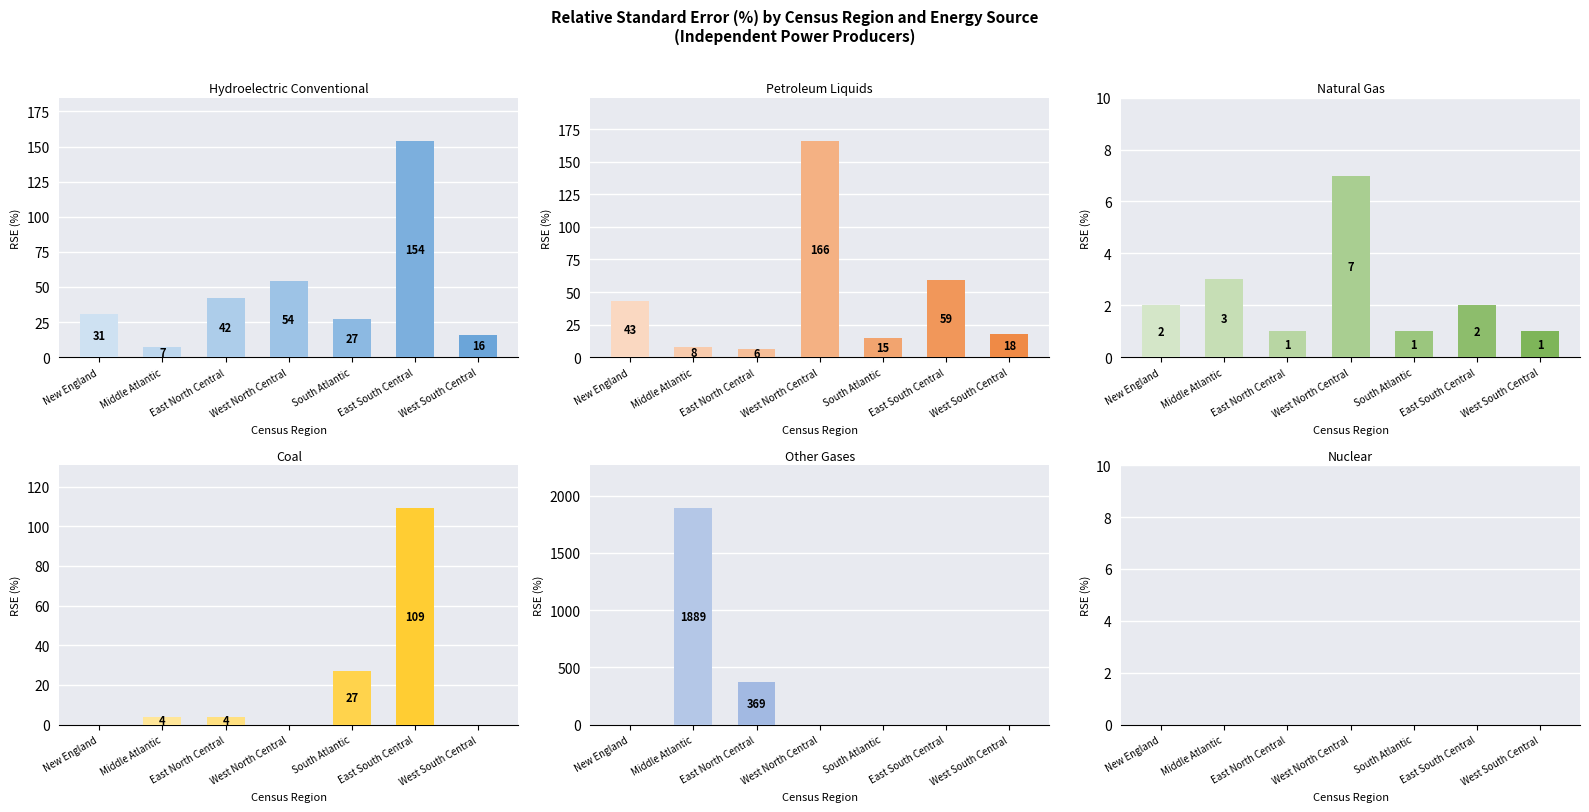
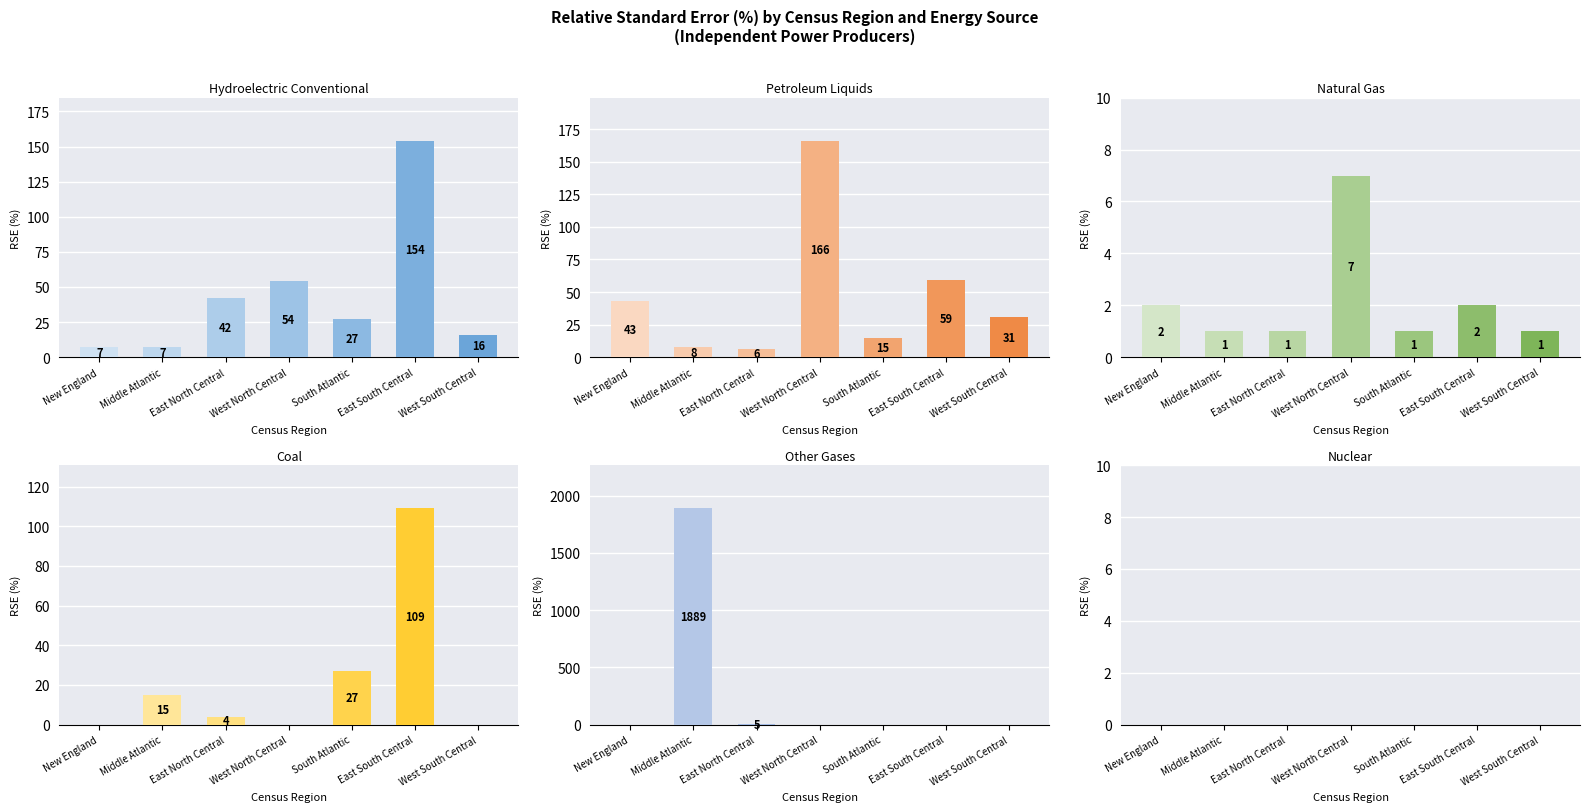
  {
    "Hydroelectric Conventional": {
-     "New England": 31,
+     "New England": 7,
      "Middle Atlantic": 7,
      "East North Central": 42,
      "West North Central": 54,
      "South Atlantic": 27,
      "East South Central": 154,
      "West South Central": 16
    },
    "Petroleum Liquids": {
      "New England": 43,
      "Middle Atlantic": 8,
      "East North Central": 6,
      "West North Central": 166,
      "South Atlantic": 15,
      "East South Central": 59,
-     "West South Central": 18
+     "West South Central": 31
    },
    "Natural Gas": {
      "New England": 2,
-     "Middle Atlantic": 3,
+     "Middle Atlantic": 1,
      "East North Central": 1,
      "West North Central": 7,
      "South Atlantic": 1,
      "East South Central": 2,
      "West South Central": 1
    },
    "Coal": {
-     "Middle Atlantic": 4,
+     "Middle Atlantic": 15,
      "East North Central": 4,
      "South Atlantic": 27,
      "East South Central": 109
    },
    "Other Gases": {
      "Middle Atlantic": 1889,
-     "East North Central": 369
+     "East North Central": 5
    },
    "Nuclear": {
      "New England": 0.0,
      "Middle Atlantic": 0.0,
      "East North Central": 0.0,
      "West North Central": 0.0,
      "South Atlantic": 0.0,
      "East South Central": 0.0,
      "West South Central": 0.0
    }
  }
